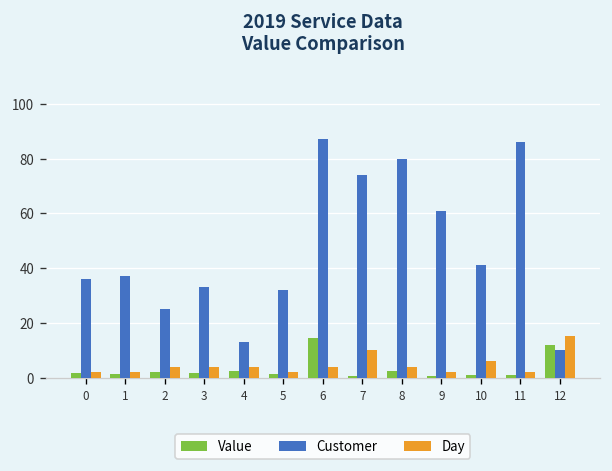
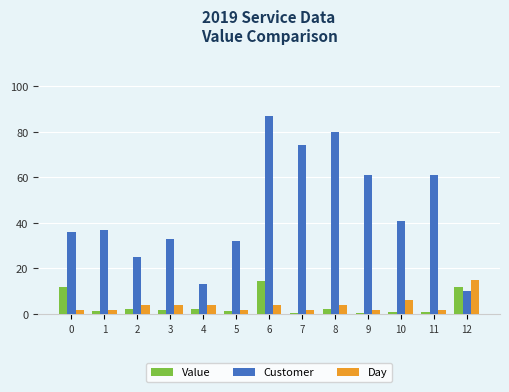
  {
    "Value": {
-     "0": 2,
+     "0": 12,
      "1": 1,
      "2": 2,
      "3": 2,
      "4": 2,
      "5": 1,
      "6": 14,
      "8": 2,
      "12": 12
    },
    "Customer": {
      "0": 36,
      "1": 37,
      "2": 25,
      "3": 33,
      "4": 13,
      "5": 32,
      "6": 87,
      "7": 74,
      "8": 80,
      "9": 61,
      "10": 41,
-     "11": 86,
+     "11": 61,
      "12": 10
    },
    "Day": {
      "0": 2,
      "1": 2,
      "2": 4,
      "3": 4,
      "4": 4,
      "5": 2,
      "6": 4,
-     "7": 10,
+     "7": 2,
      "8": 4,
      "9": 2,
      "10": 6,
      "11": 2,
      "12": 15
    }
  }
